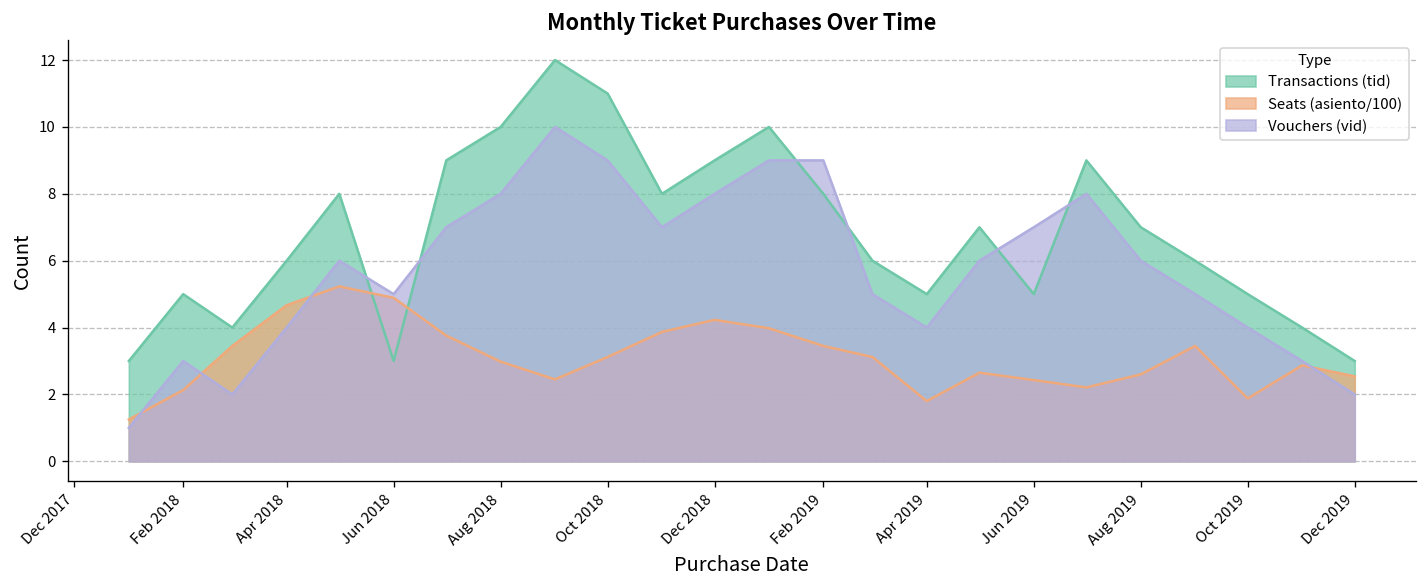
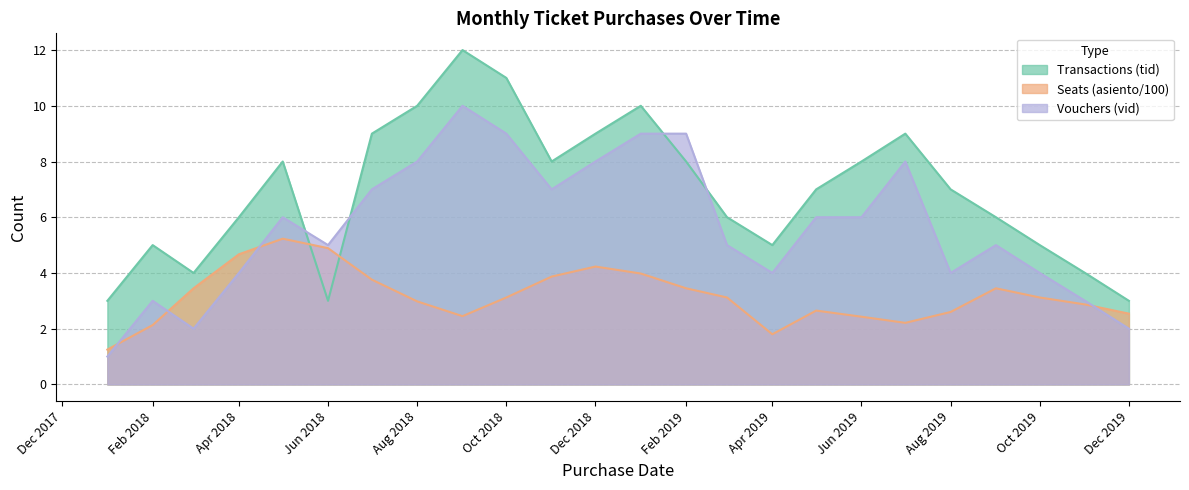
  {
    "Transactions (tid)": {
      "Feb 2018": 5,
      "Apr 2018": 6,
      "Jun 2018": 3,
      "Aug 2018": 10,
      "Oct 2018": 11,
      "Dec 2018": 9,
      "Feb 2019": 8,
      "Apr 2019": 5,
-     "Jun 2019": 5,
+     "Jun 2019": 8,
      "Aug 2019": 7,
      "Oct 2019": 5,
      "Dec 2019": 3
    },
    "Seats (asiento/100)": {
      "Feb 2018": 2.1,
      "Apr 2018": 4.7,
      "Jun 2018": 4.9,
      "Aug 2018": 3.0,
      "Oct 2018": 3.1,
      "Dec 2018": 4.2,
      "Feb 2019": 3.5,
      "Apr 2019": 1.8,
      "Jun 2019": 2.4,
      "Aug 2019": 2.6,
-     "Oct 2019": 1.9,
+     "Oct 2019": 3.1,
      "Dec 2019": 2.5
    },
    "Vouchers (vid)": {
      "Feb 2018": 3,
      "Apr 2018": 4,
      "Jun 2018": 5,
      "Aug 2018": 8,
      "Oct 2018": 9,
      "Dec 2018": 8,
      "Feb 2019": 9,
      "Apr 2019": 4,
-     "Jun 2019": 7,
-     "Aug 2019": 6,
+     "Jun 2019": 6,
+     "Aug 2019": 4,
      "Oct 2019": 4,
      "Dec 2019": 2
    }
  }
